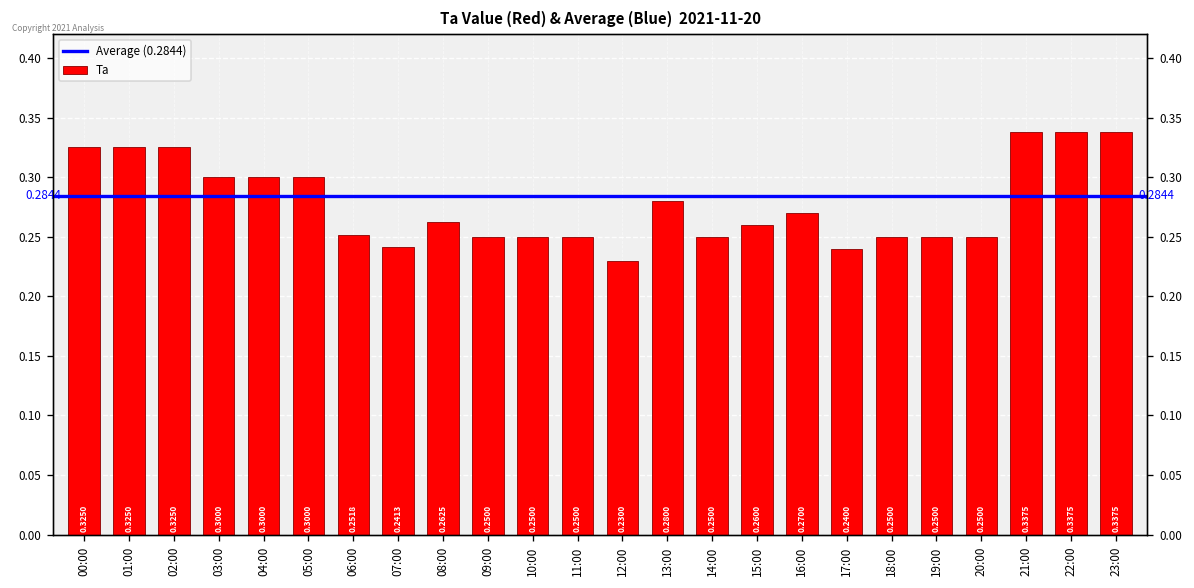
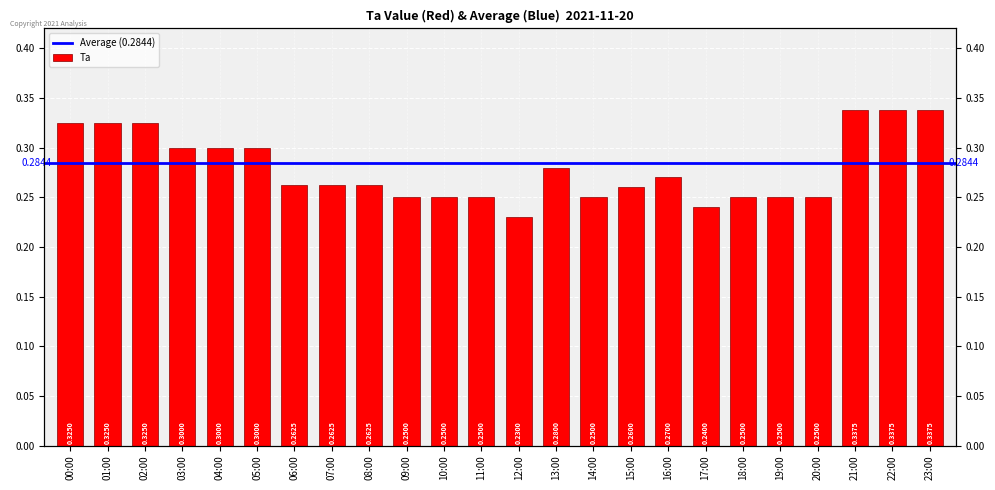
  {
    "00:00": 0.3250,
    "01:00": 0.3250,
    "02:00": 0.3250,
    "03:00": 0.3000,
    "04:00": 0.3000,
    "05:00": 0.3000,
-   "06:00": 0.2518,
-   "07:00": 0.2413,
+   "06:00": 0.2625,
+   "07:00": 0.2625,
    "08:00": 0.2625,
    "09:00": 0.2500,
    "10:00": 0.2500,
    "11:00": 0.2500,
    "12:00": 0.2300,
    "13:00": 0.2800,
    "14:00": 0.2500,
    "15:00": 0.2600,
    "16:00": 0.2700,
    "17:00": 0.2400,
    "18:00": 0.2500,
    "19:00": 0.2500,
    "20:00": 0.2500,
    "21:00": 0.3375,
    "22:00": 0.3375,
    "23:00": 0.3375
  }
